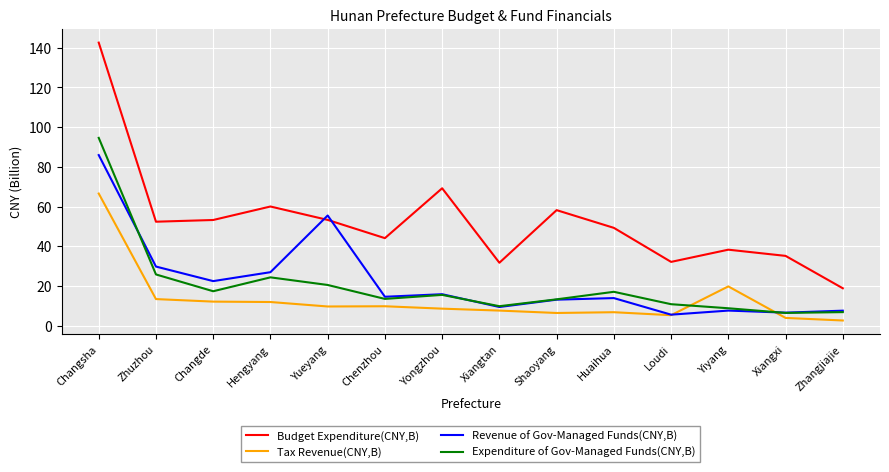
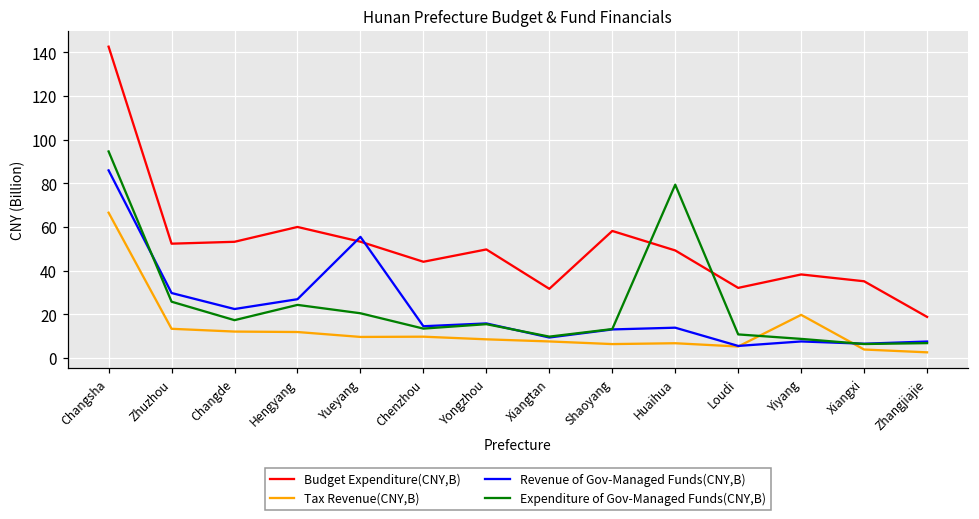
  {
    "Budget Expenditure(CNY,B)": {
      "Changsha": 143,
      "Zhuzhou": 52,
      "Changde": 53,
      "Hengyang": 60,
      "Yueyang": 53,
      "Chenzhou": 44,
-     "Yongzhou": 69,
+     "Yongzhou": 50,
      "Xiangtan": 32,
      "Shaoyang": 58,
      "Huaihua": 49,
      "Loudi": 32,
      "Yiyang": 38,
      "Xiangxi": 35,
      "Zhangjiajie": 19
    },
    "Tax Revenue(CNY,B)": {
      "Changsha": 67,
      "Zhuzhou": 13,
      "Changde": 12,
      "Hengyang": 12,
      "Yueyang": 10,
      "Chenzhou": 10,
      "Yongzhou": 9,
      "Xiangtan": 8,
      "Shaoyang": 6,
      "Huaihua": 7,
      "Yiyang": 20,
      "Xiangxi": 4,
      "Zhangjiajie": 3
    },
    "Revenue of Gov-Managed Funds(CNY,B)": {
      "Changsha": 86,
      "Zhuzhou": 30,
      "Changde": 22,
      "Hengyang": 27,
      "Yueyang": 55,
      "Huaihua": 14
    },
    "Expenditure of Gov-Managed Funds(CNY,B)": {
      "Changsha": 95,
      "Zhuzhou": 26,
      "Changde": 17,
      "Hengyang": 24,
      "Yueyang": 20,
-     "Huaihua": 17,
+     "Huaihua": 79,
      "Loudi": 11
    }
  }
